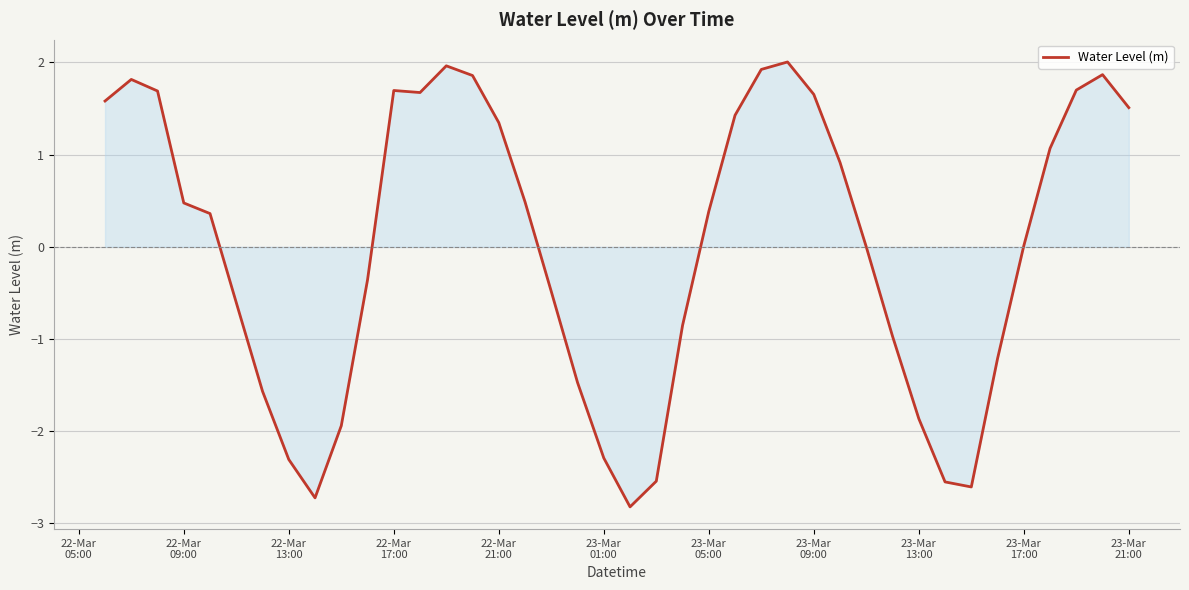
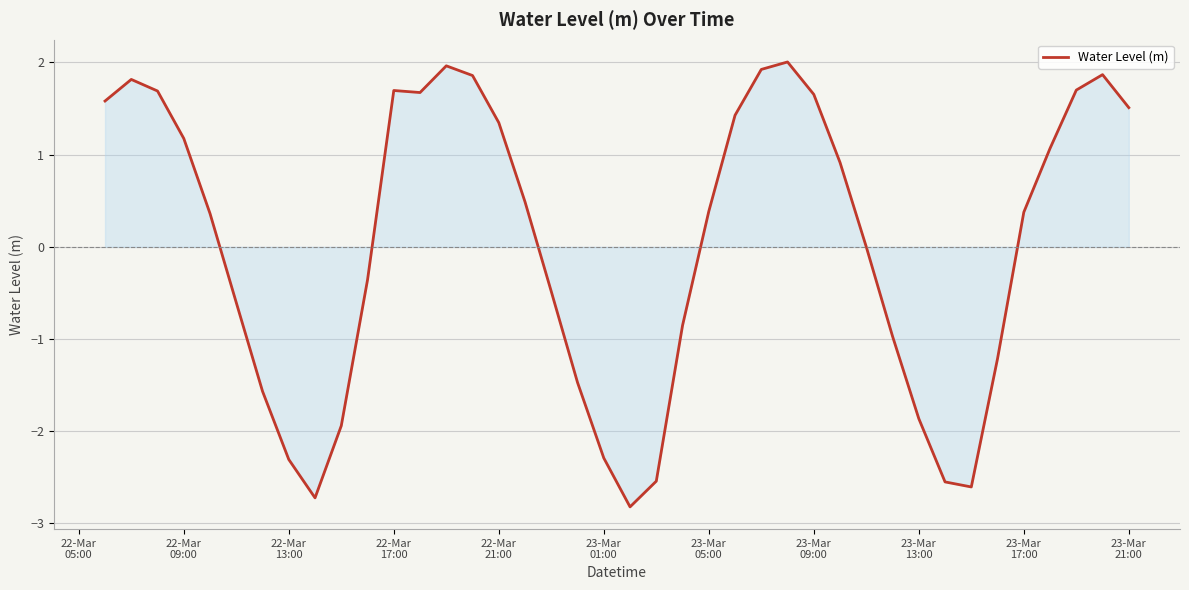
  {
    "Water Level (m)": {
-     "22-Mar 09:00": 0.5,
+     "22-Mar 09:00": 1.2,
      "22-Mar 13:00": -2.3,
      "23-Mar 01:00": -2.3,
      "23-Mar 13:00": -1.9,
-     "23-Mar 17:00": 0.0
+     "23-Mar 17:00": 0.4
    }
  }
